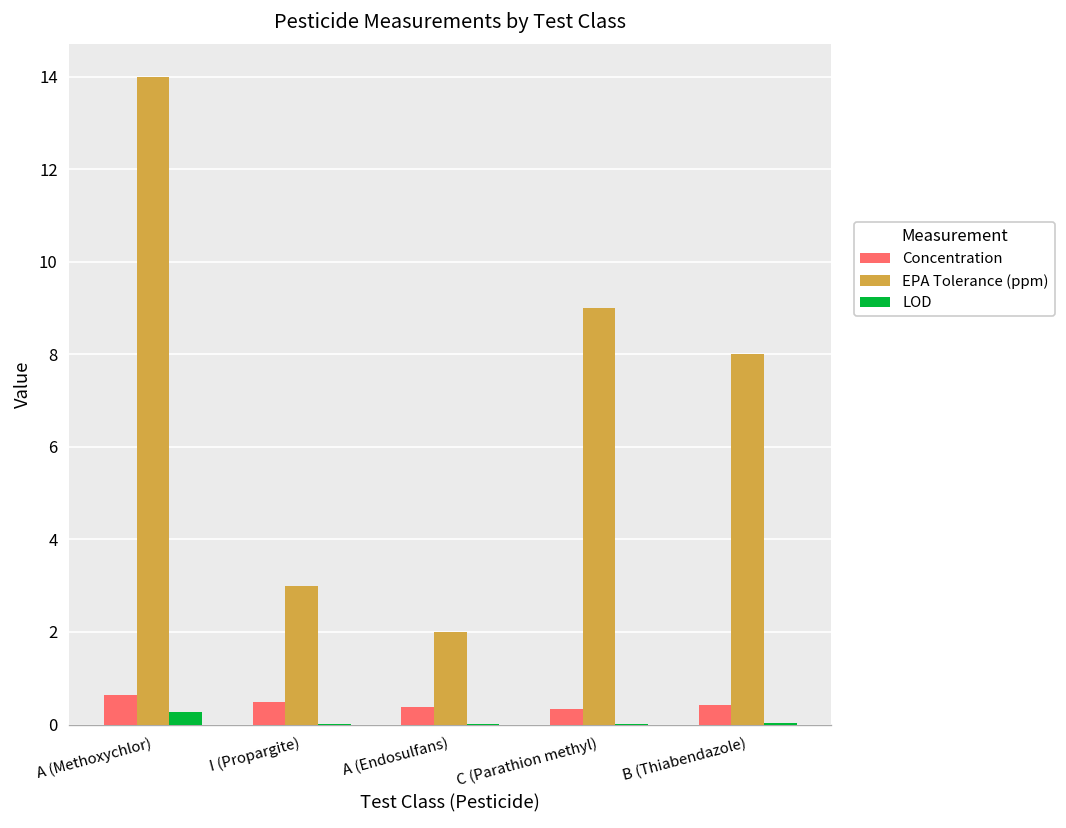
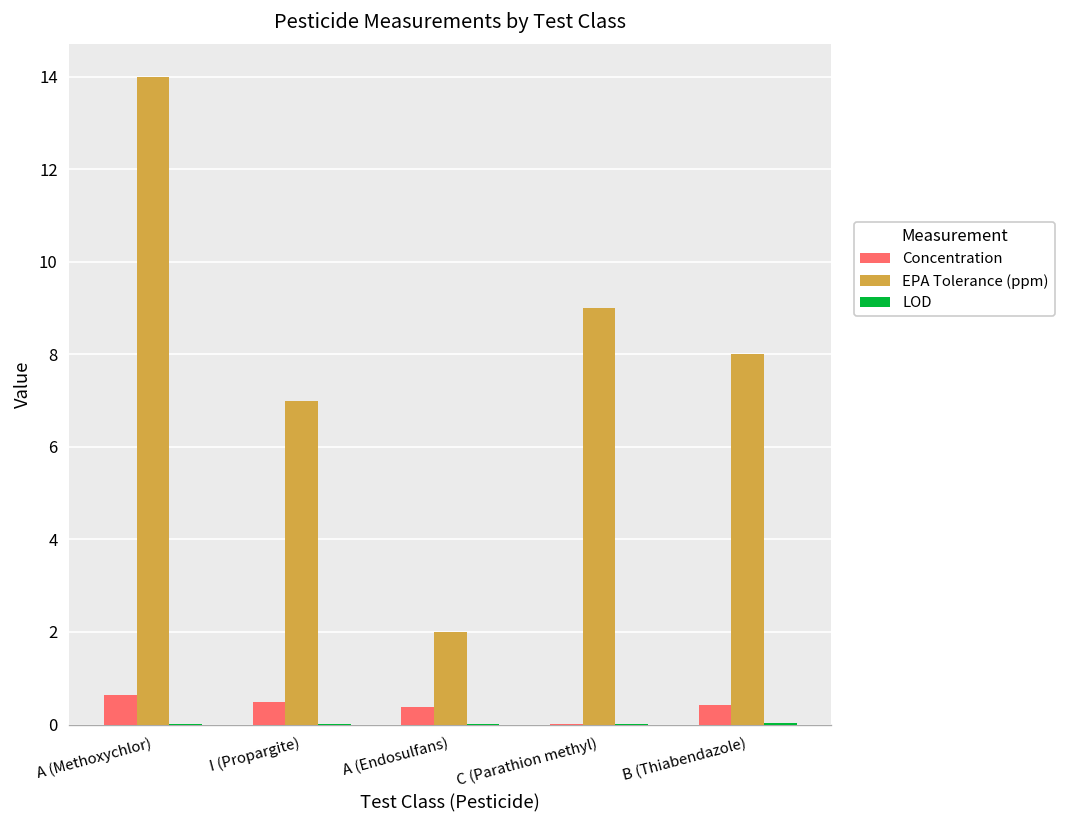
  {
    "Concentration": {
      "A (Methoxychlor)": 0.6,
      "I (Propargite)": 0.5,
      "A (Endosulfans)": 0.4,
-     "C (Parathion methyl)": 0.3,
+     "C (Parathion methyl)": 0.0,
      "B (Thiabendazole)": 0.4
    },
    "EPA Tolerance (ppm)": {
      "A (Methoxychlor)": 14,
-     "I (Propargite)": 3,
+     "I (Propargite)": 7,
      "A (Endosulfans)": 2,
      "C (Parathion methyl)": 9,
      "B (Thiabendazole)": 8
    },
    "LOD": {
-     "A (Methoxychlor)": 0.3
+     "A (Methoxychlor)": 0.0
    }
  }
